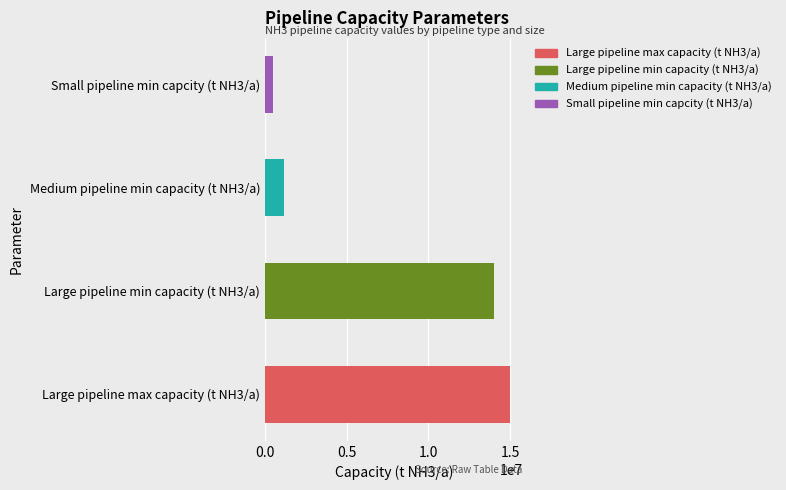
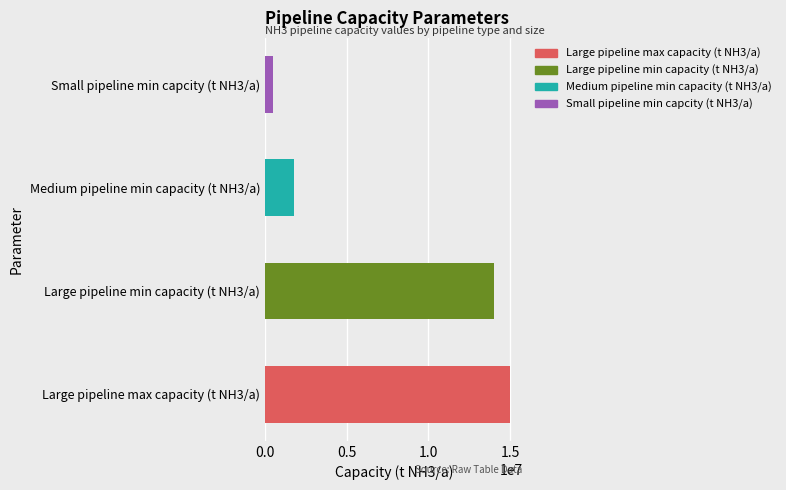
  {
    "Small pipeline min capcity (t NH3/a)": 500000,
-   "Medium pipeline min capacity (t NH3/a)": 1200000,
+   "Medium pipeline min capacity (t NH3/a)": 1800000,
    "Large pipeline min capacity (t NH3/a)": 14000000,
    "Large pipeline max capacity (t NH3/a)": 15000000
  }
